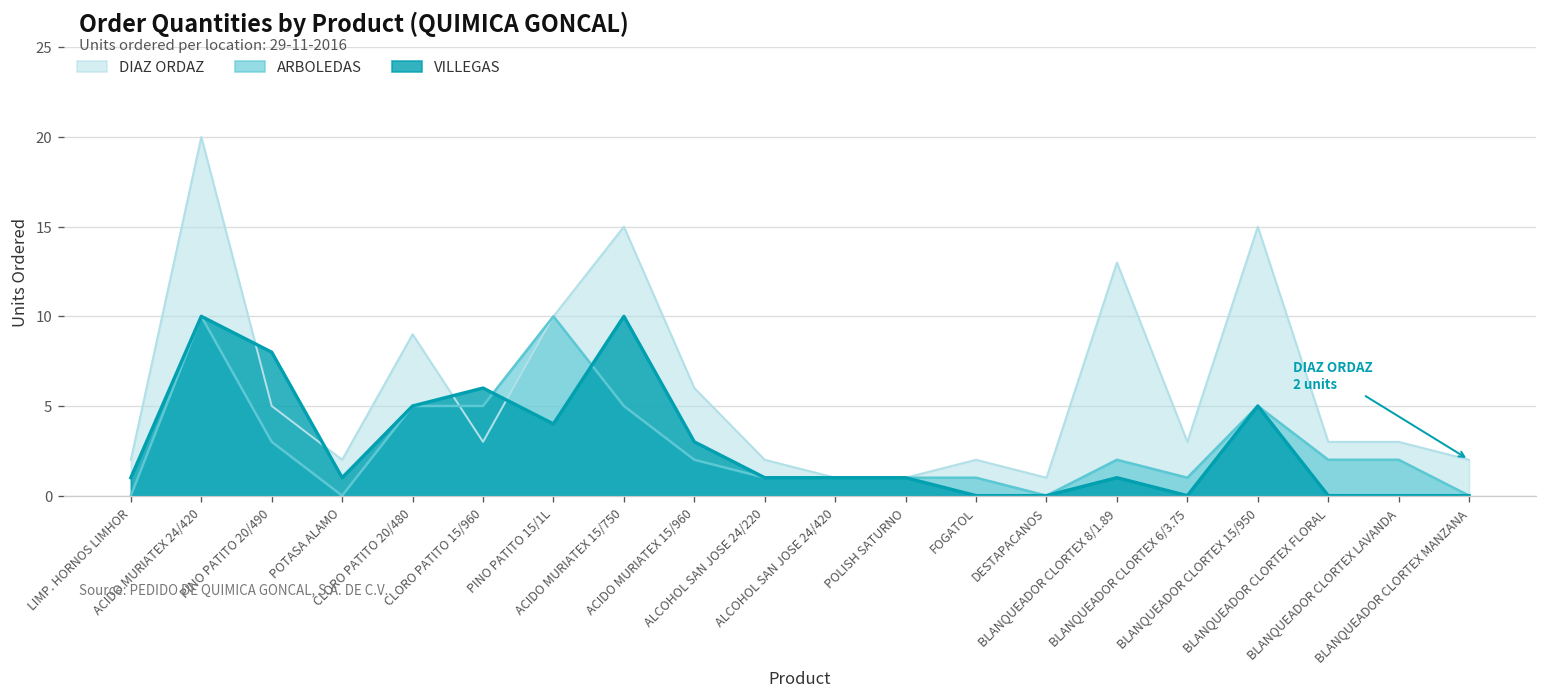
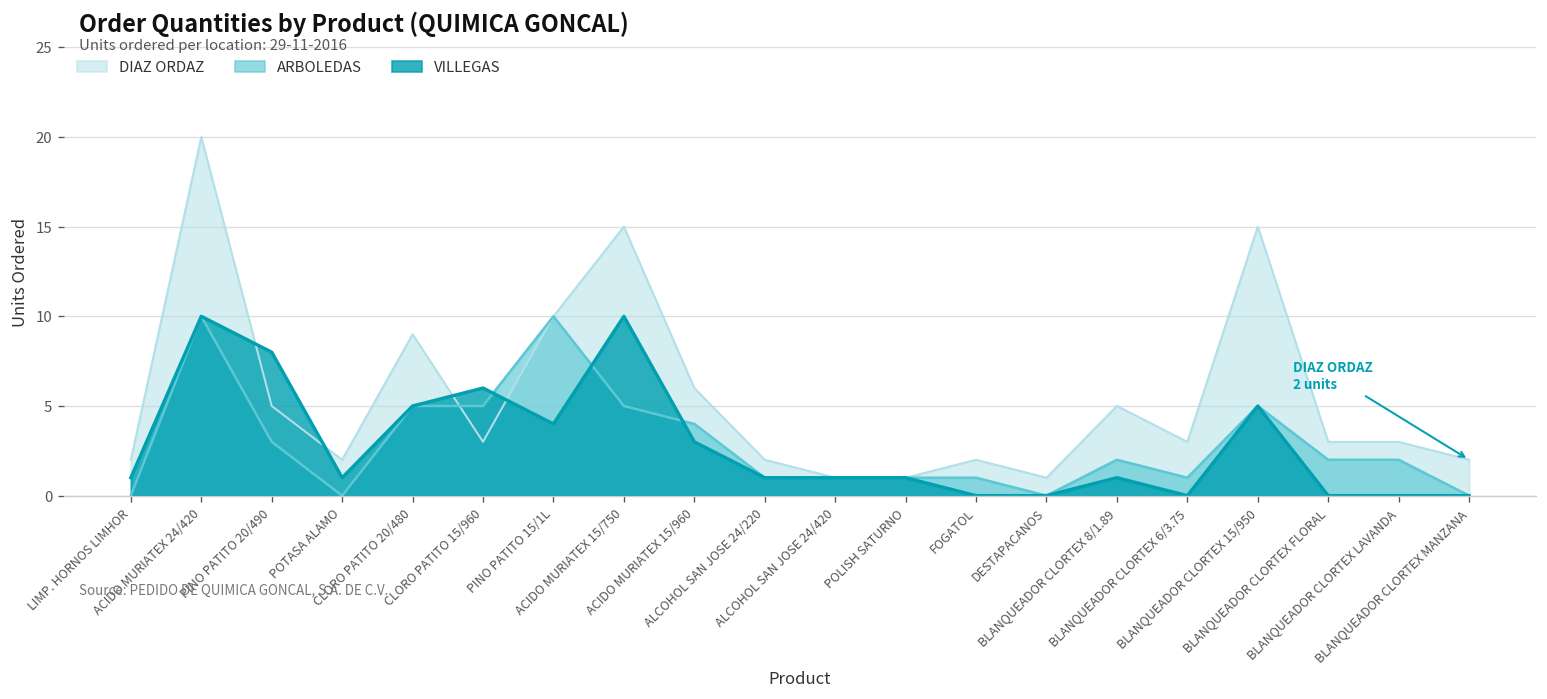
  {
    "DIAZ ORDAZ": {
      "LIMP. HORNOS LIMHOR": 2,
      "ACIDO MURIATEX 24/420": 20,
      "PINO PATITO 20/490": 5,
      "POTASA ALAMO": 2,
      "CLORO PATITO 20/480": 9,
      "CLORO PATITO 15/960": 3,
      "ACIDO MURIATEX 15/750": 15,
      "ACIDO MURIATEX 15/960": 6,
      "ALCOHOL SAN JOSE 24/220": 2,
      "FOGATOL": 2,
      "DESTAPACANOS": 1,
-     "BLANQUEADOR CLORTEX 8/1.89": 13,
+     "BLANQUEADOR CLORTEX 8/1.89": 5,
      "BLANQUEADOR CLORTEX 6/3.75": 3,
      "BLANQUEADOR CLORTEX 15/950": 15,
      "BLANQUEADOR CLORTEX MANZANA": 2
    },
    "ARBOLEDAS": {
      "LIMP. HORNOS LIMHOR": 0,
      "PINO PATITO 20/490": 3,
      "POTASA ALAMO": 0,
      "CLORO PATITO 15/960": 5,
      "ACIDO MURIATEX 15/750": 5,
-     "ACIDO MURIATEX 15/960": 2,
+     "ACIDO MURIATEX 15/960": 4,
      "FOGATOL": 1,
      "BLANQUEADOR CLORTEX 8/1.89": 2,
      "BLANQUEADOR CLORTEX 6/3.75": 1,
      "BLANQUEADOR CLORTEX FLORAL": 2,
      "BLANQUEADOR CLORTEX LAVANDA": 2
    },
    "VILLEGAS": {
      "LIMP. HORNOS LIMHOR": 1,
      "PINO PATITO 20/490": 8,
      "POTASA ALAMO": 1,
      "CLORO PATITO 15/960": 6,
      "PINO PATITO 15/1L": 4,
      "ACIDO MURIATEX 15/750": 10,
      "ACIDO MURIATEX 15/960": 3,
      "FOGATOL": 0,
      "BLANQUEADOR CLORTEX 8/1.89": 1,
      "BLANQUEADOR CLORTEX 6/3.75": 0,
      "BLANQUEADOR CLORTEX FLORAL": 0,
      "BLANQUEADOR CLORTEX LAVANDA": 0
    }
  }
